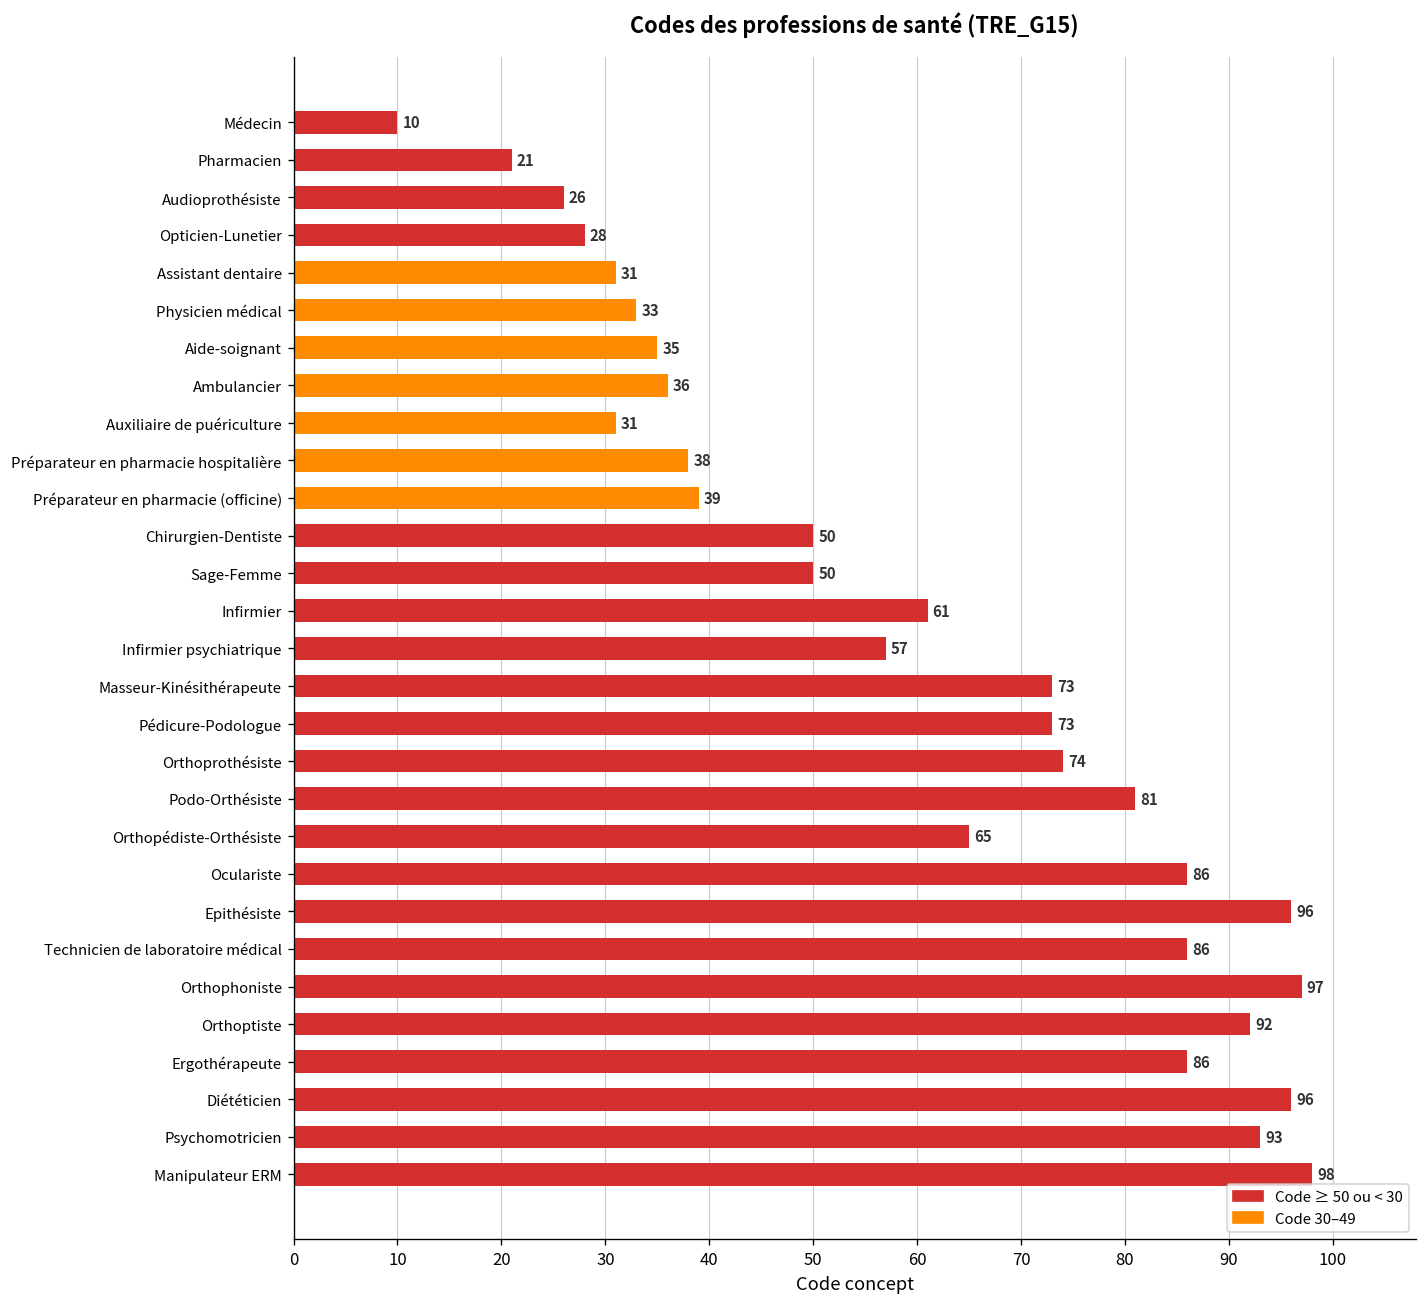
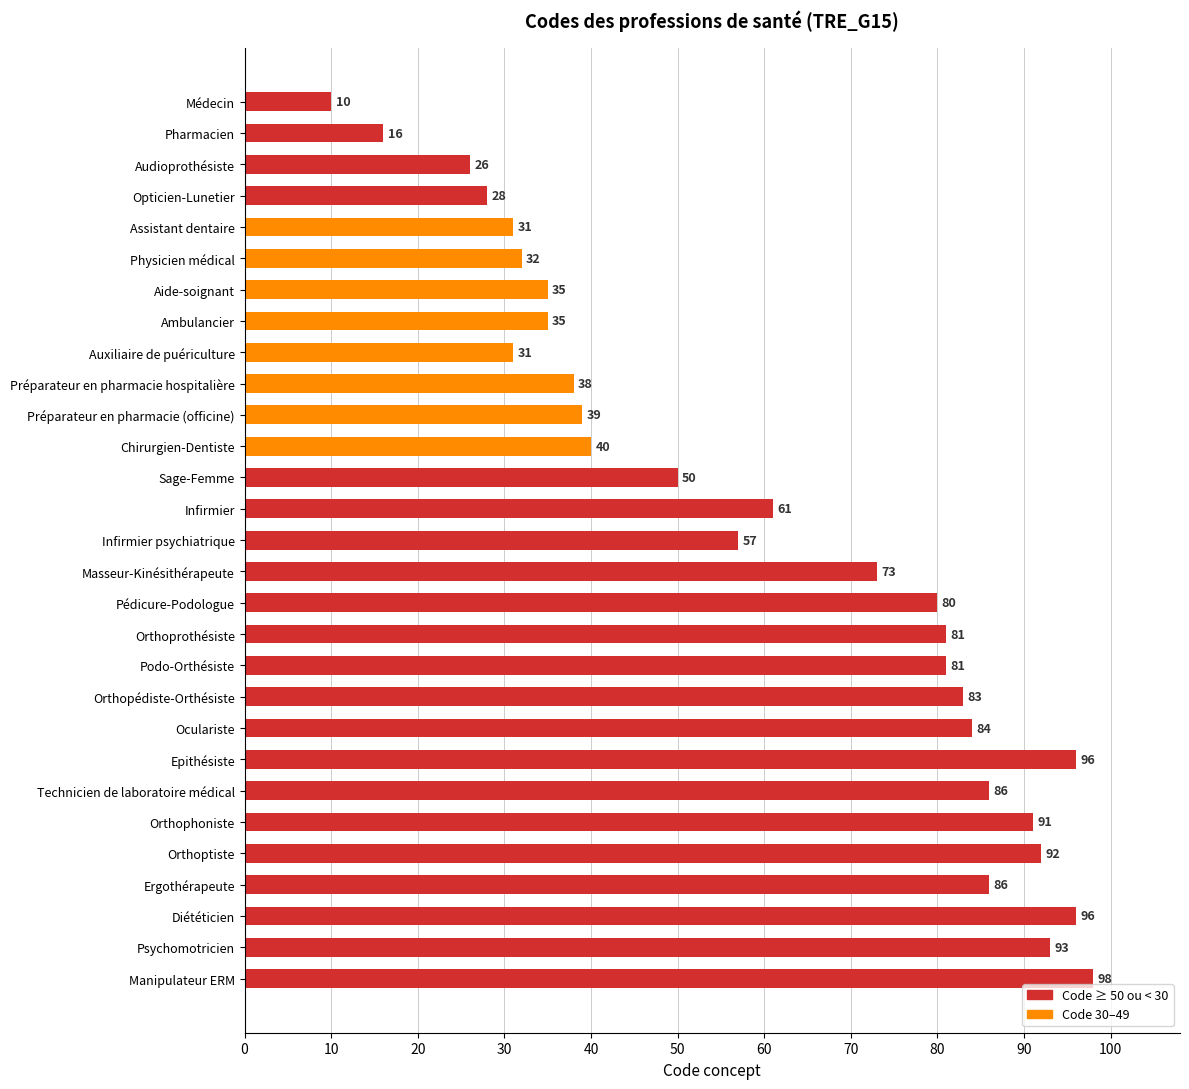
  {
    "Médecin": 10,
-   "Pharmacien": 21,
+   "Pharmacien": 16,
    "Audioprothésiste": 26,
    "Opticien-Lunetier": 28,
    "Assistant dentaire": 31,
-   "Physicien médical": 33,
+   "Physicien médical": 32,
    "Aide-soignant": 35,
-   "Ambulancier": 36,
+   "Ambulancier": 35,
    "Auxiliaire de puériculture": 31,
    "Préparateur en pharmacie hospitalière": 38,
    "Préparateur en pharmacie (officine)": 39,
-   "Chirurgien-Dentiste": 50,
+   "Chirurgien-Dentiste": 40,
    "Sage-Femme": 50,
    "Infirmier": 61,
    "Infirmier psychiatrique": 57,
    "Masseur-Kinésithérapeute": 73,
-   "Pédicure-Podologue": 73,
-   "Orthoprothésiste": 74,
+   "Pédicure-Podologue": 80,
+   "Orthoprothésiste": 81,
    "Podo-Orthésiste": 81,
-   "Orthopédiste-Orthésiste": 65,
-   "Oculariste": 86,
+   "Orthopédiste-Orthésiste": 83,
+   "Oculariste": 84,
    "Epithésiste": 96,
    "Technicien de laboratoire médical": 86,
-   "Orthophoniste": 97,
+   "Orthophoniste": 91,
    "Orthoptiste": 92,
    "Ergothérapeute": 86,
    "Diététicien": 96,
    "Psychomotricien": 93
  }
